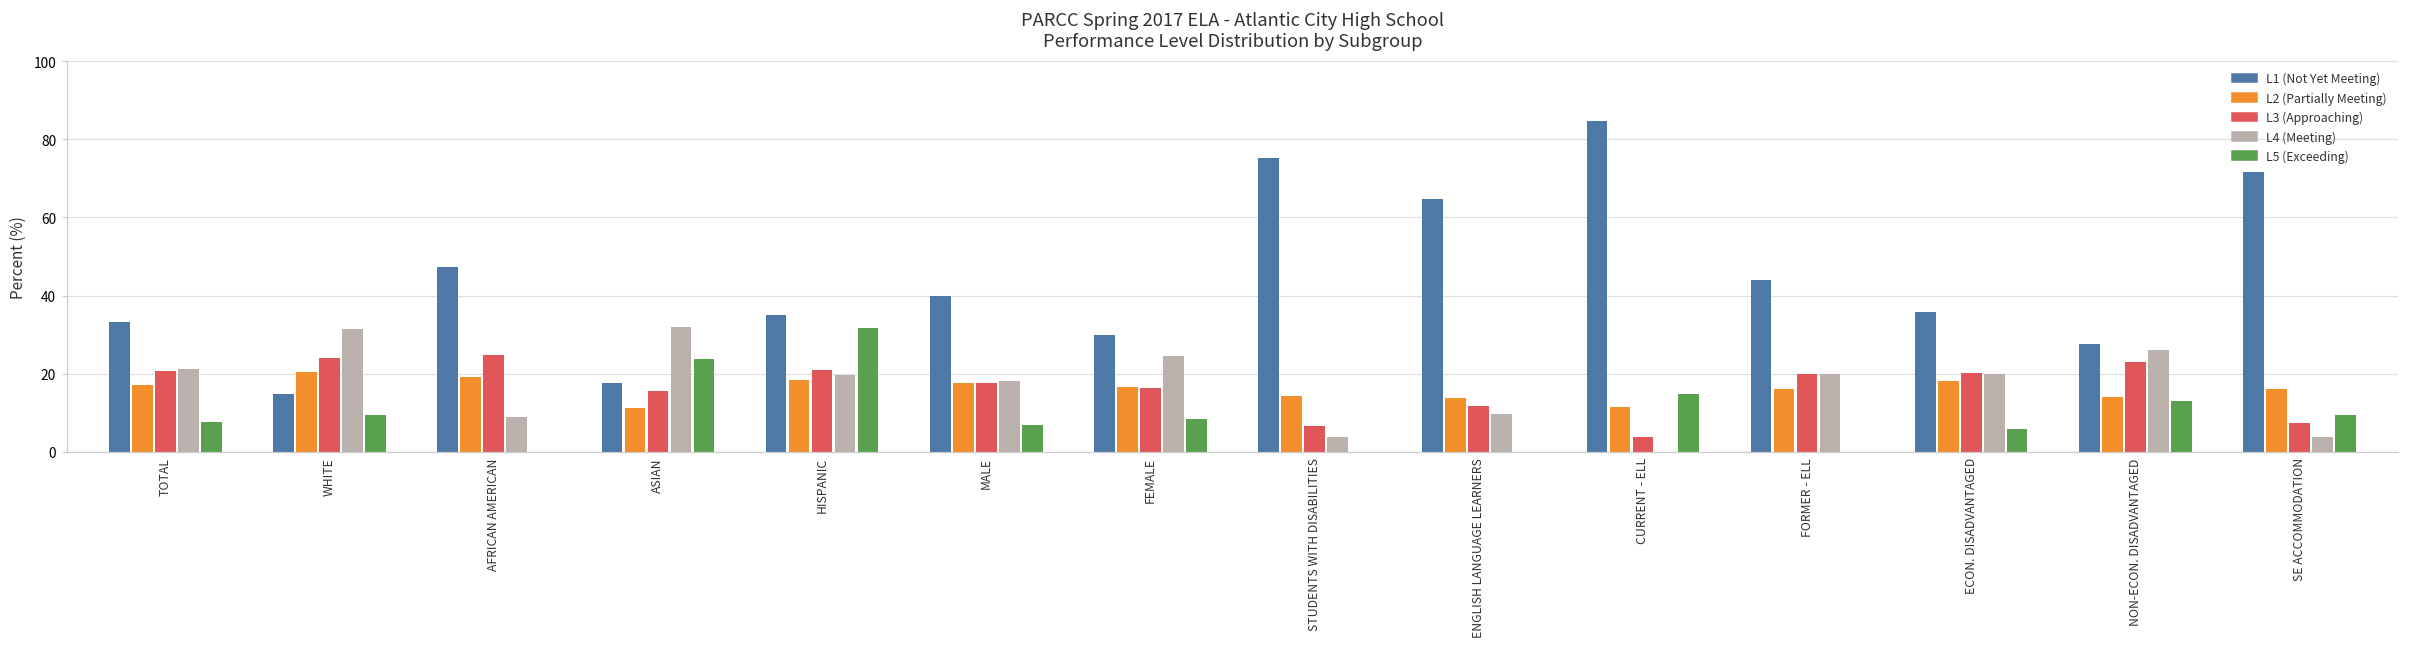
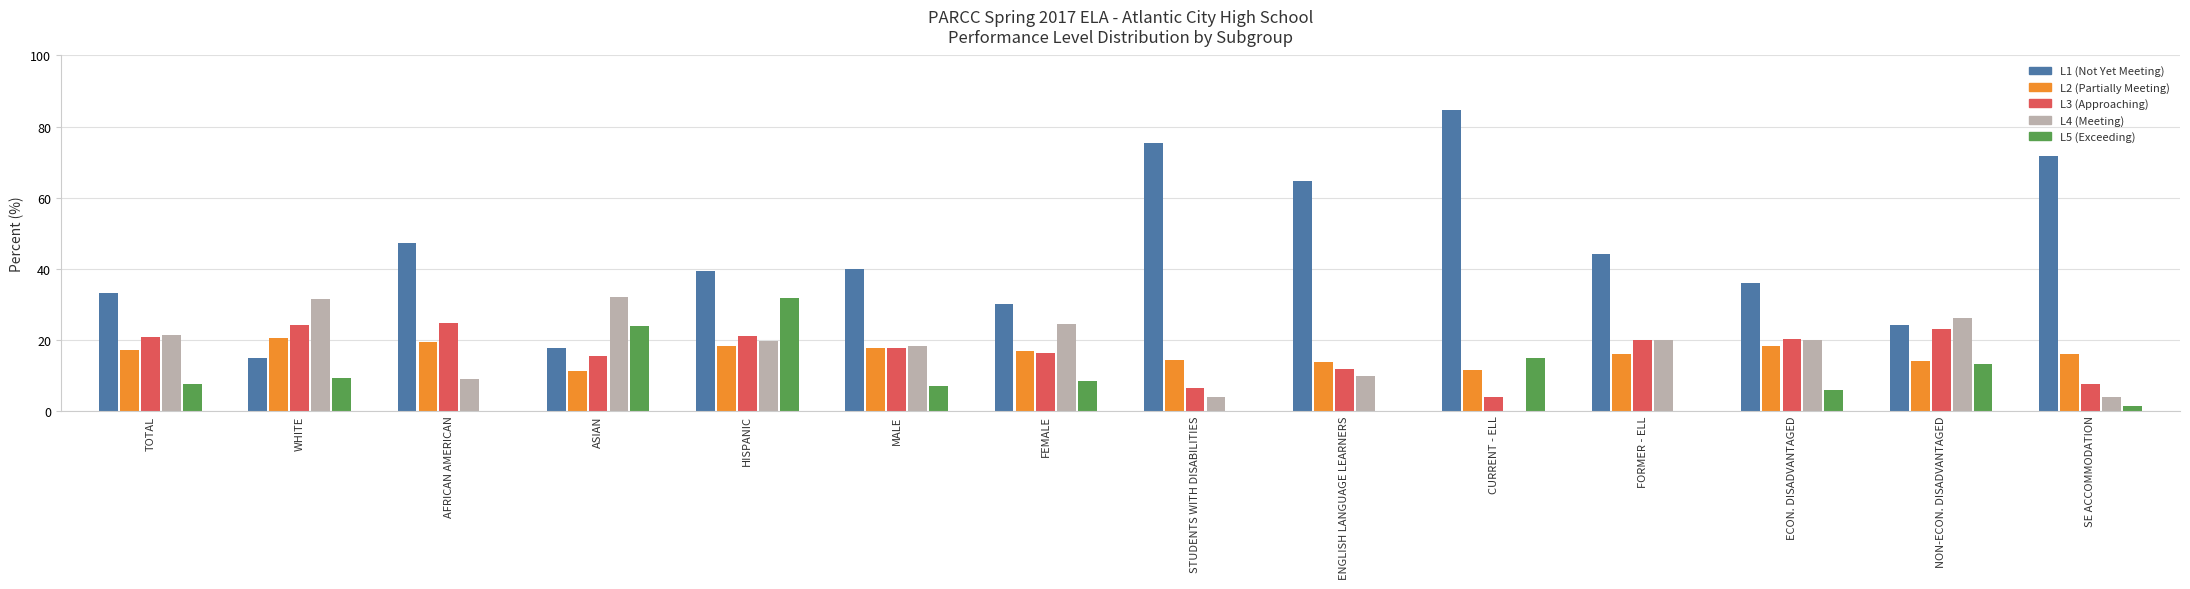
  {
    "L1 (Not Yet Meeting)": {
      "TOTAL": 33,
      "WHITE": 15,
      "AFRICAN AMERICAN": 47,
      "ASIAN": 18,
-     "HISPANIC": 35,
+     "HISPANIC": 39,
      "MALE": 40,
      "FEMALE": 30,
      "STUDENTS WITH DISABILITIES": 75,
      "ENGLISH LANGUAGE LEARNERS": 65,
      "CURRENT - ELL": 85,
      "FORMER - ELL": 44,
      "ECON. DISADVANTAGED": 36,
-     "NON-ECON. DISADVANTAGED": 28,
+     "NON-ECON. DISADVANTAGED": 24,
      "SE ACCOMMODATION": 72
    },
    "L2 (Partially Meeting)": {
      "TOTAL": 17,
      "WHITE": 20,
      "AFRICAN AMERICAN": 19,
      "ASIAN": 11,
      "HISPANIC": 18,
      "MALE": 18,
      "FEMALE": 17,
      "STUDENTS WITH DISABILITIES": 14,
      "ENGLISH LANGUAGE LEARNERS": 14,
      "CURRENT - ELL": 12,
      "FORMER - ELL": 16,
      "ECON. DISADVANTAGED": 18,
      "NON-ECON. DISADVANTAGED": 14,
      "SE ACCOMMODATION": 16
    },
    "L3 (Approaching)": {
      "TOTAL": 21,
      "WHITE": 24,
      "AFRICAN AMERICAN": 25,
      "ASIAN": 16,
      "HISPANIC": 21,
      "MALE": 18,
      "FEMALE": 16,
      "STUDENTS WITH DISABILITIES": 7,
      "ENGLISH LANGUAGE LEARNERS": 12,
      "CURRENT - ELL": 4,
      "FORMER - ELL": 20,
      "ECON. DISADVANTAGED": 20,
      "NON-ECON. DISADVANTAGED": 23,
      "SE ACCOMMODATION": 7
    },
    "L4 (Meeting)": {
      "TOTAL": 21,
      "WHITE": 32,
      "AFRICAN AMERICAN": 9,
      "ASIAN": 32,
      "HISPANIC": 20,
      "MALE": 18,
      "FEMALE": 25,
      "STUDENTS WITH DISABILITIES": 4,
      "ENGLISH LANGUAGE LEARNERS": 10,
      "CURRENT - ELL": 0,
      "FORMER - ELL": 20,
      "ECON. DISADVANTAGED": 20,
      "NON-ECON. DISADVANTAGED": 26,
      "SE ACCOMMODATION": 4
    },
    "L5 (Exceeding)": {
      "TOTAL": 8,
      "WHITE": 9,
      "AFRICAN AMERICAN": 0,
      "ASIAN": 24,
      "HISPANIC": 32,
      "MALE": 7,
      "FEMALE": 8,
      "STUDENTS WITH DISABILITIES": 0,
      "ENGLISH LANGUAGE LEARNERS": 0,
      "CURRENT - ELL": 15,
      "FORMER - ELL": 0,
      "ECON. DISADVANTAGED": 6,
      "NON-ECON. DISADVANTAGED": 13,
-     "SE ACCOMMODATION": 9
+     "SE ACCOMMODATION": 1
    }
  }
